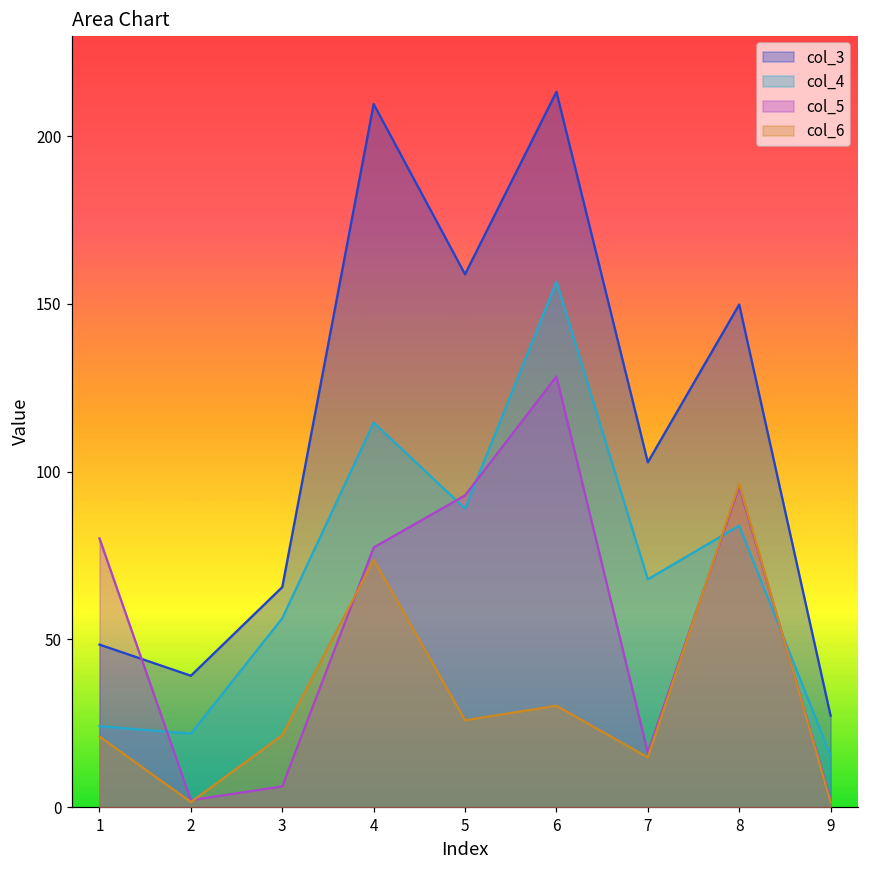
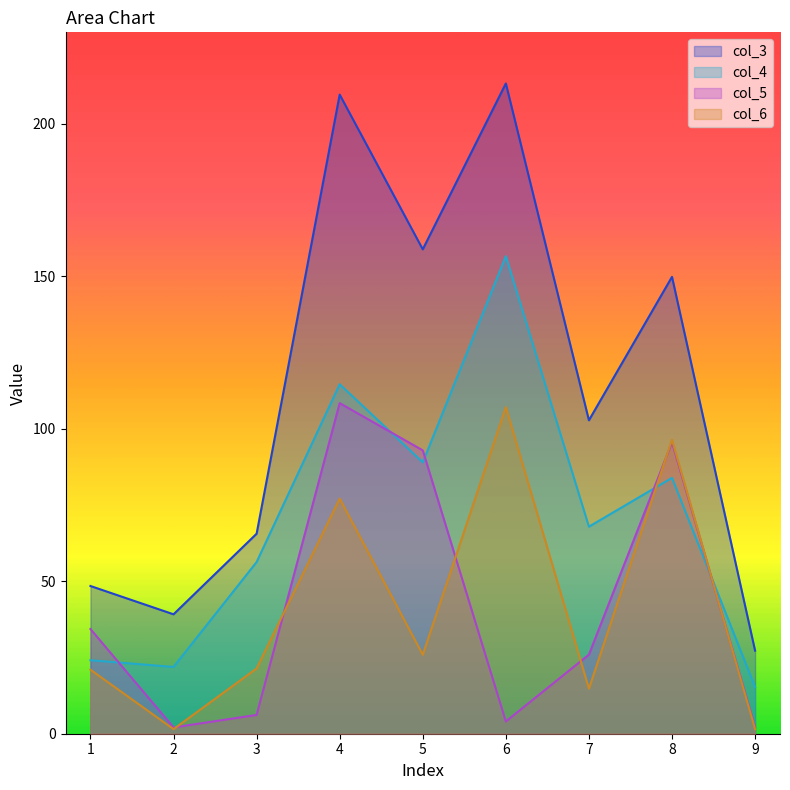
  {
    "col_5": {
-     "1": 80,
+     "1": 34,
      "3": 6,
-     "4": 77,
+     "4": 108,
      "5": 93,
-     "6": 128,
-     "7": 16,
+     "6": 4,
+     "7": 26,
      "8": 96
    },
    "col_6": {
      "1": 21,
      "3": 21,
-     "4": 74,
+     "4": 77,
      "5": 26,
-     "6": 30,
+     "6": 107,
      "7": 15,
      "8": 96
    }
  }
